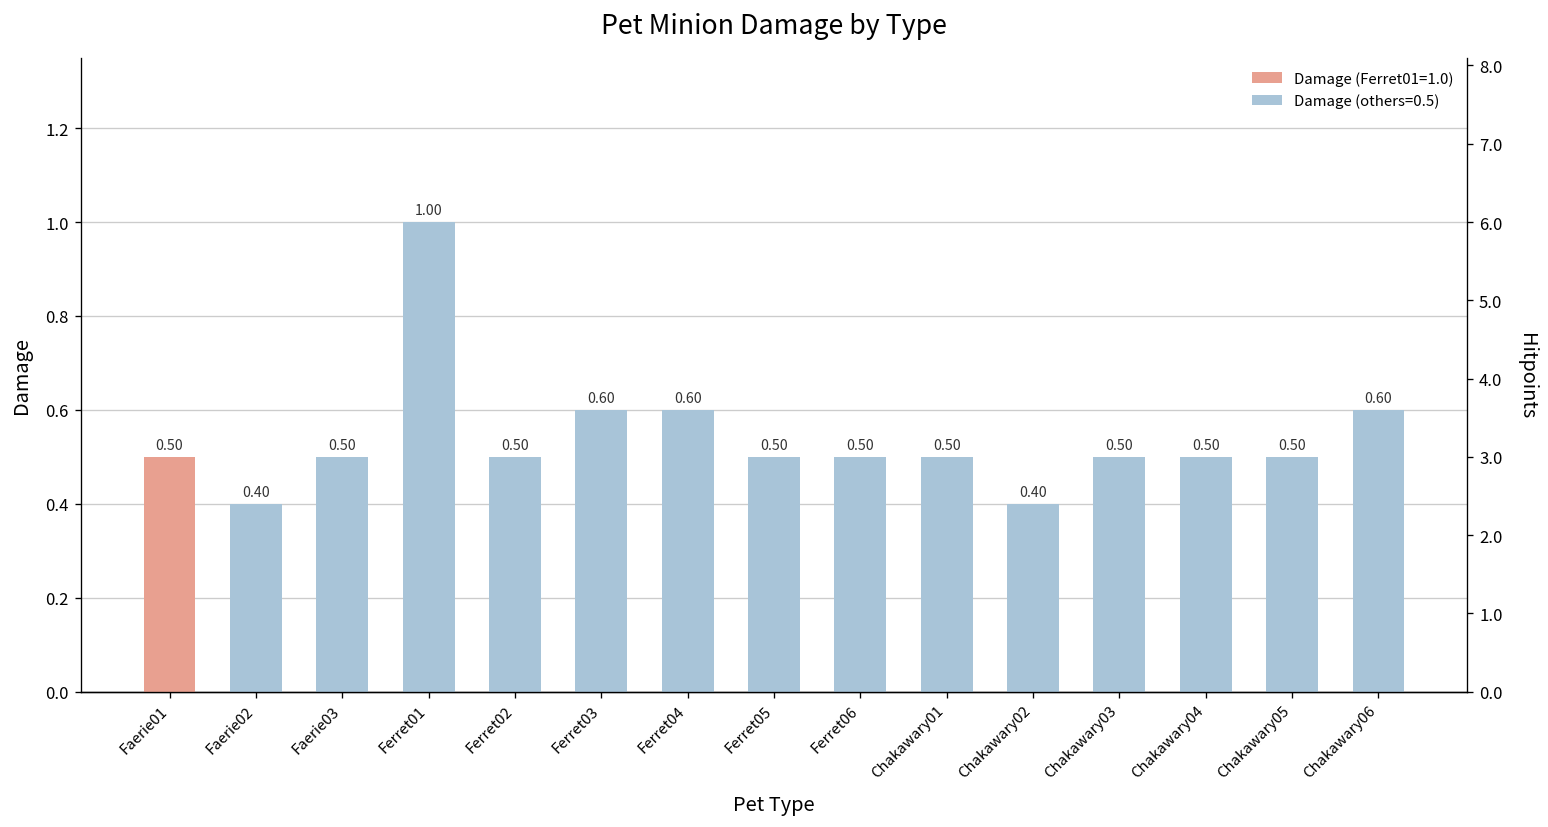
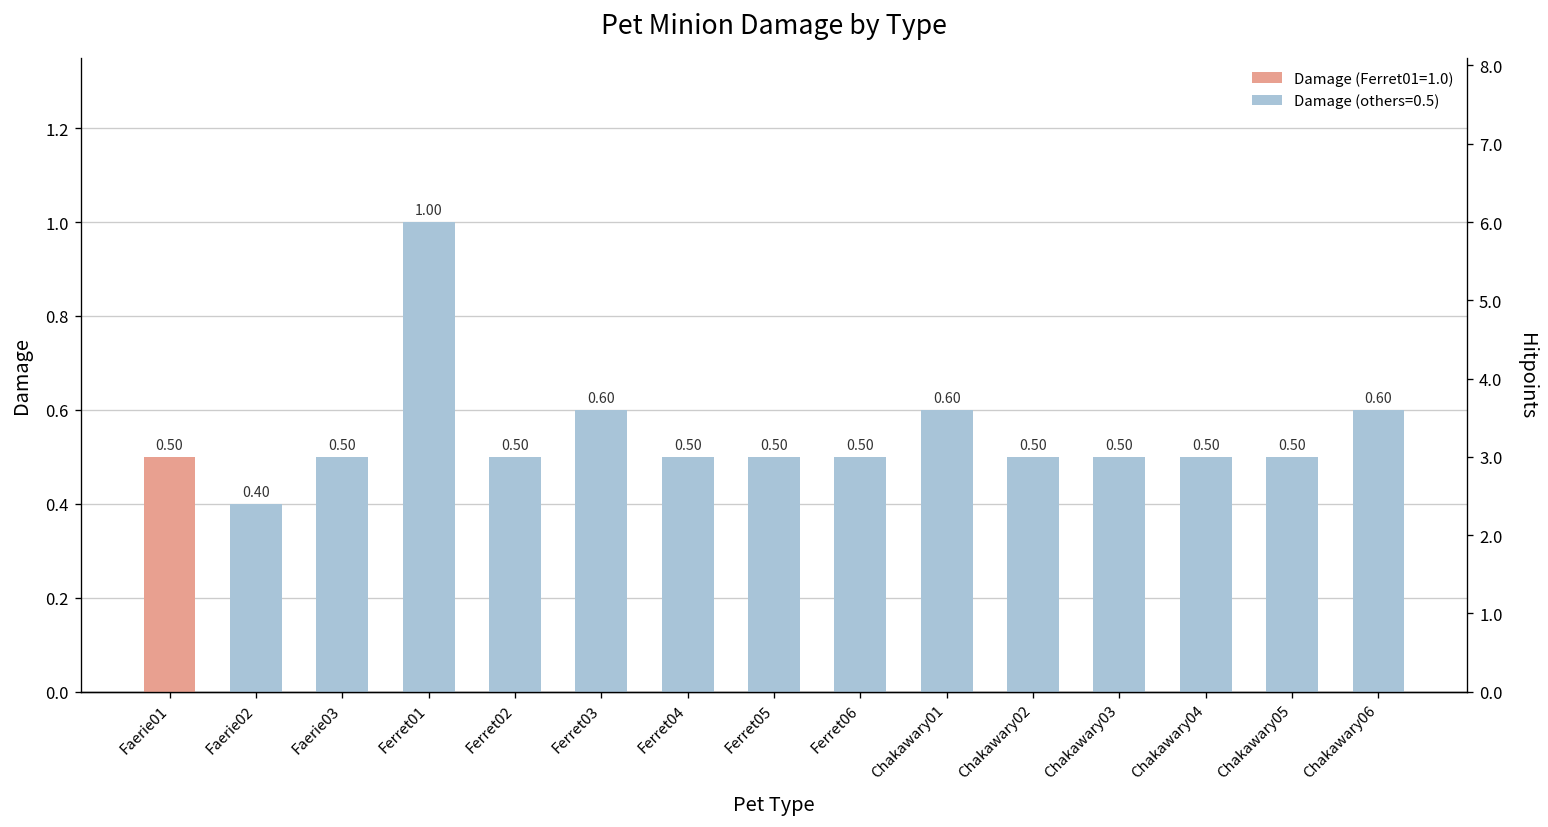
  {
    "Faerie01": 0.50,
    "Faerie02": 0.40,
    "Faerie03": 0.50,
    "Ferret01": 1.00,
    "Ferret02": 0.50,
    "Ferret03": 0.60,
-   "Ferret04": 0.60,
+   "Ferret04": 0.50,
    "Ferret05": 0.50,
    "Ferret06": 0.50,
-   "Chakawary01": 0.50,
-   "Chakawary02": 0.40,
+   "Chakawary01": 0.60,
+   "Chakawary02": 0.50,
    "Chakawary03": 0.50,
    "Chakawary04": 0.50,
    "Chakawary05": 0.50,
    "Chakawary06": 0.60
  }
